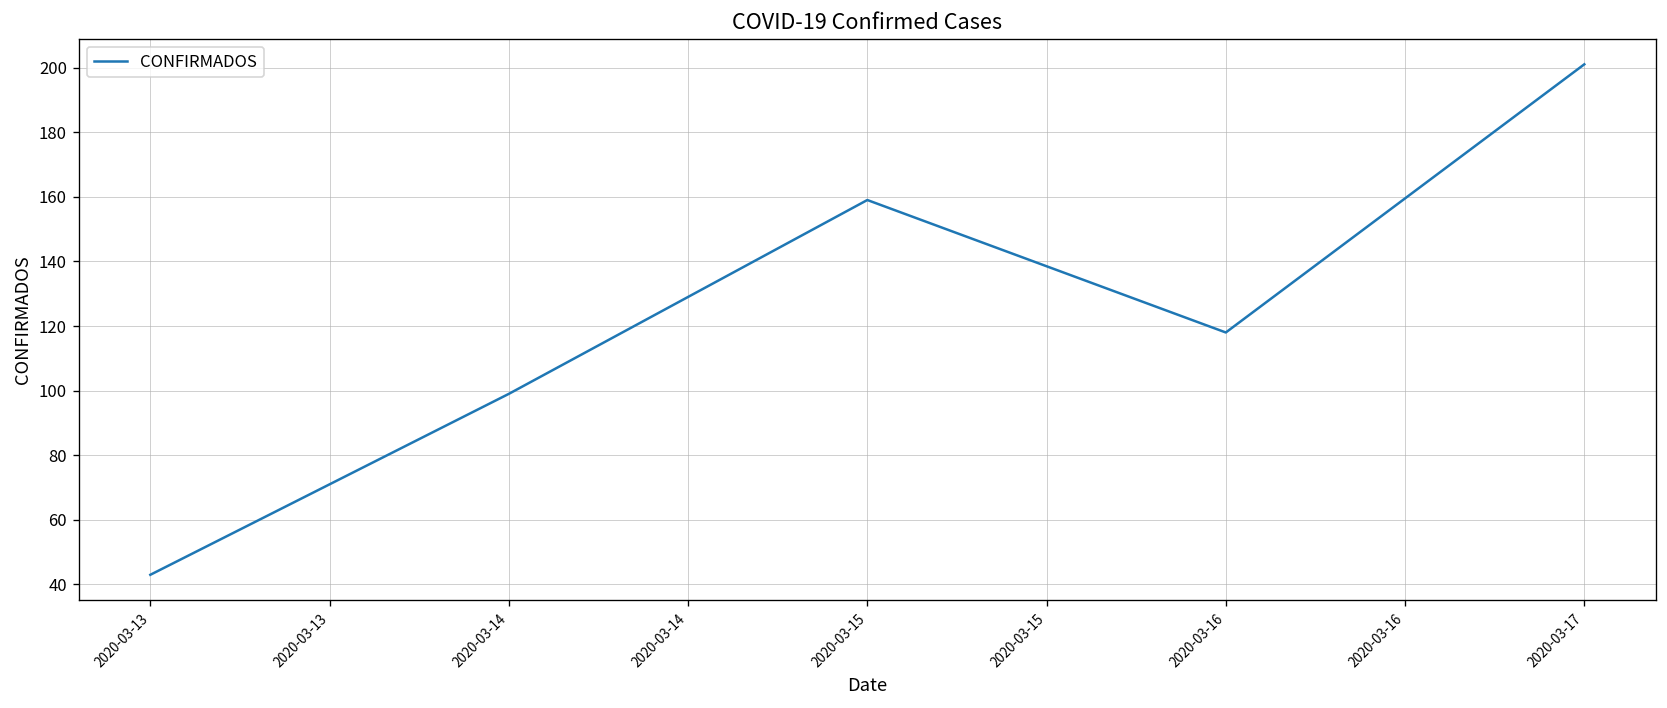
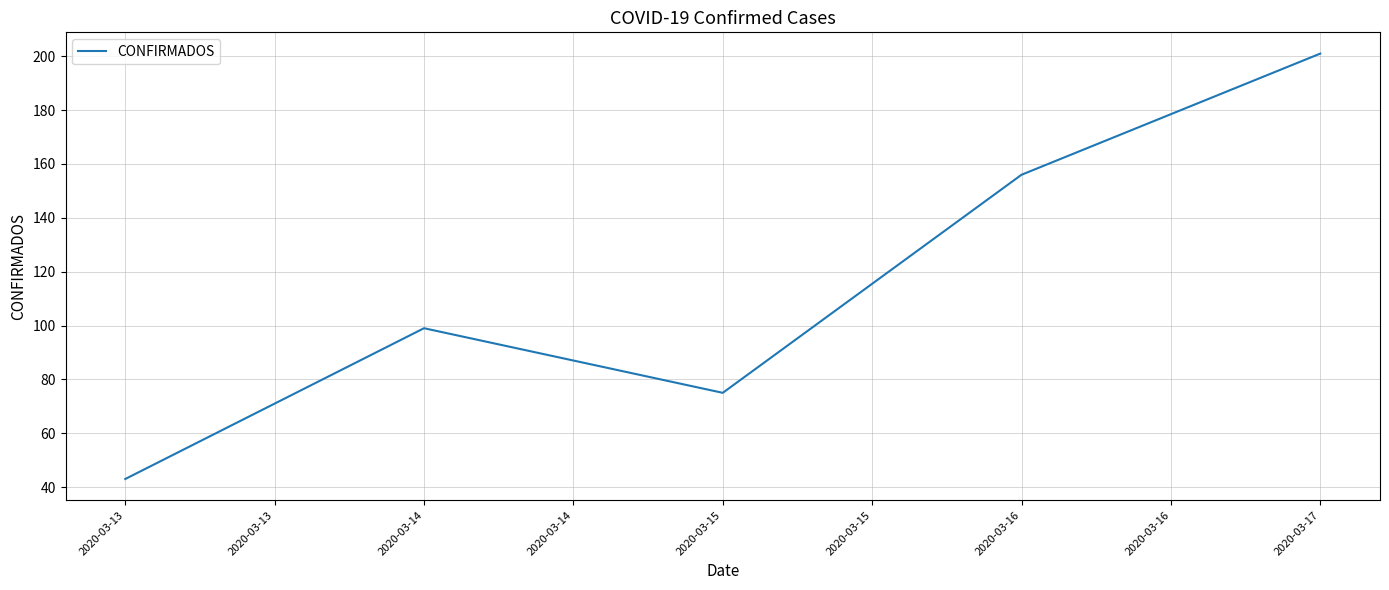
  {
    "2020-03-13": 43,
    "2020-03-14": 99,
-   "2020-03-15": 159,
-   "2020-03-16": 118,
+   "2020-03-15": 75,
+   "2020-03-16": 156,
    "2020-03-17": 201
  }
